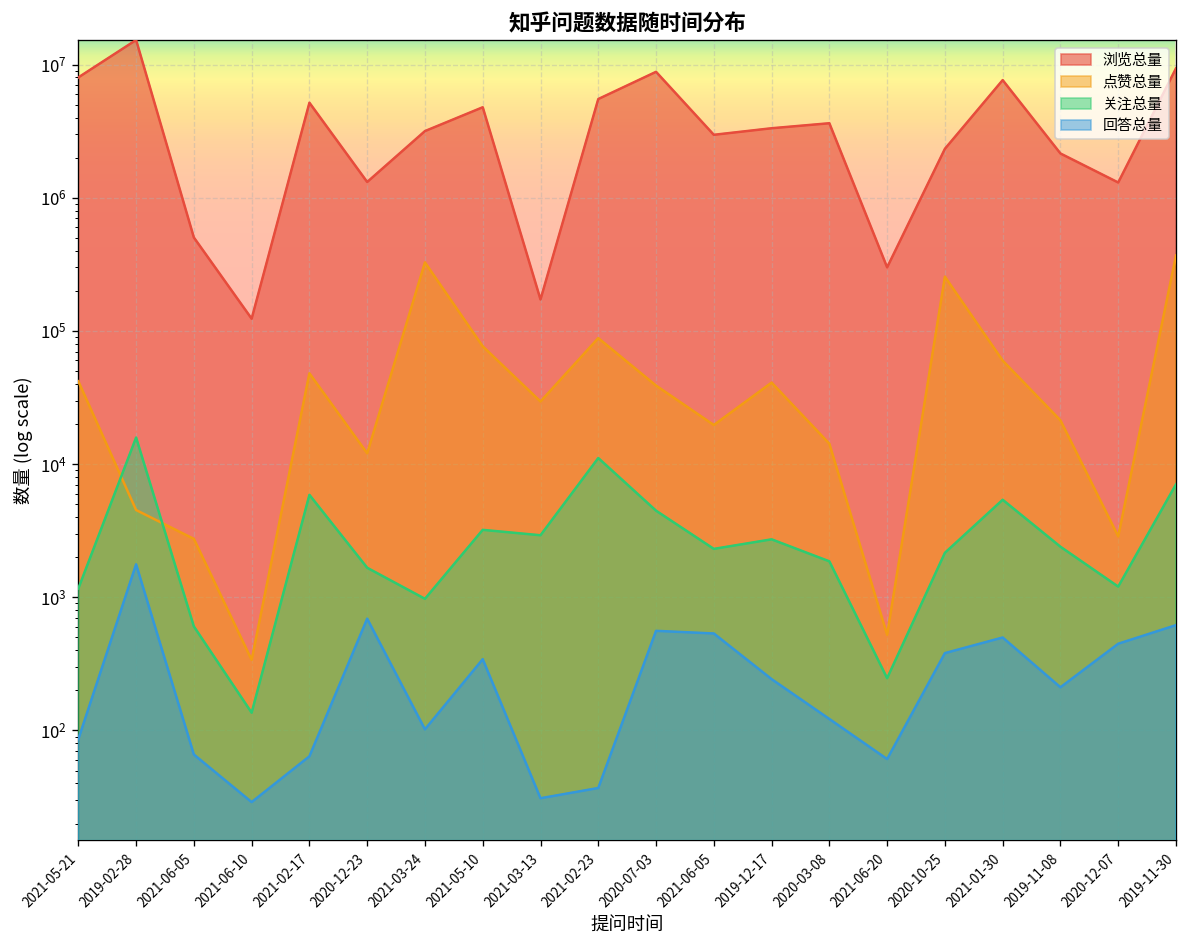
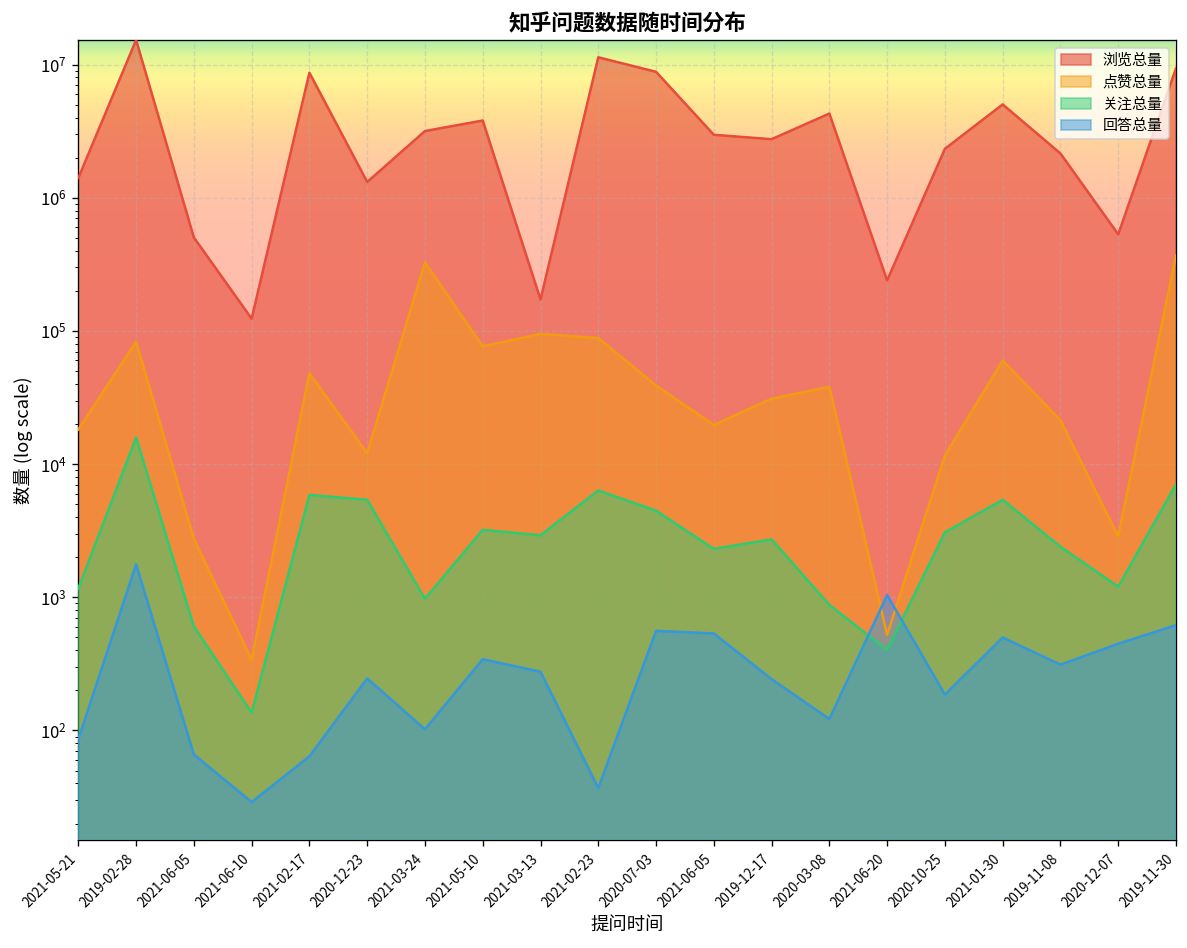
  {
    "浏览总量": {
-     "2021-05-21": 8000000,
+     "2021-05-21": 1400000,
      "2019-02-28": 15000000,
      "2021-06-10": 120000,
-     "2021-02-17": 5000000,
+     "2021-02-17": 9000000,
      "2020-12-23": 1300000,
      "2021-03-24": 3200000,
-     "2021-05-10": 4800000,
+     "2021-05-10": 3800000,
      "2021-03-13": 170000,
-     "2021-02-23": 6000000,
+     "2021-02-23": 11000000,
      "2020-07-03": 9000000,
-     "2019-12-17": 3300000,
-     "2020-03-08": 3600000,
-     "2021-06-20": 300000,
+     "2019-12-17": 2800000,
+     "2020-03-08": 4300000,
+     "2021-06-20": 240000,
      "2020-10-25": 2300000,
-     "2021-01-30": 8000000,
+     "2021-01-30": 5000000,
      "2019-11-08": 2100000,
-     "2020-12-07": 1300000,
+     "2020-12-07": 500000,
      "2019-11-30": 9000000
    },
    "点赞总量": {
-     "2021-05-21": 42000,
-     "2019-02-28": 4500,
+     "2021-05-21": 18000,
+     "2019-02-28": 80000,
      "2021-06-10": 340,
      "2021-02-17": 48000,
      "2020-12-23": 12000,
      "2021-03-24": 330000,
      "2021-05-10": 80000,
-     "2021-03-13": 30000,
+     "2021-03-13": 90000,
      "2021-02-23": 90000,
      "2020-07-03": 39000,
-     "2019-12-17": 41000,
-     "2020-03-08": 14000,
+     "2019-12-17": 31000,
+     "2020-03-08": 38000,
      "2021-06-20": 500,
-     "2020-10-25": 260000,
+     "2020-10-25": 12000,
      "2021-01-30": 60000,
      "2019-11-08": 21000,
      "2020-12-07": 2900,
      "2019-11-30": 370000
    },
    "关注总量": {
      "2021-05-21": 1200,
      "2019-02-28": 16000,
      "2021-06-10": 140,
      "2021-02-17": 6000,
-     "2020-12-23": 1700,
+     "2020-12-23": 5000,
      "2021-03-24": 1000,
      "2021-05-10": 3200,
      "2021-03-13": 2900,
-     "2021-02-23": 11000,
+     "2021-02-23": 6000,
      "2020-07-03": 4500,
      "2019-12-17": 2700,
-     "2020-03-08": 1900,
-     "2021-06-20": 250,
-     "2020-10-25": 2200,
+     "2020-03-08": 900,
+     "2021-06-20": 400,
+     "2020-10-25": 3100,
      "2021-01-30": 5000,
      "2019-11-08": 2400,
      "2020-12-07": 1200,
      "2019-11-30": 7000
    },
    "回答总量": {
      "2021-05-21": 90,
      "2019-02-28": 1800,
      "2021-06-10": 29,
      "2021-02-17": 60,
-     "2020-12-23": 700,
+     "2020-12-23": 250,
      "2021-03-24": 100,
      "2021-05-10": 340,
-     "2021-03-13": 31,
+     "2021-03-13": 280,
      "2021-02-23": 37,
      "2020-07-03": 600,
      "2019-12-17": 240,
      "2020-03-08": 120,
-     "2021-06-20": 60,
-     "2020-10-25": 380,
+     "2021-06-20": 1000,
+     "2020-10-25": 190,
      "2021-01-30": 500,
-     "2019-11-08": 210,
+     "2019-11-08": 310,
      "2020-12-07": 450,
      "2019-11-30": 600
    }
  }
